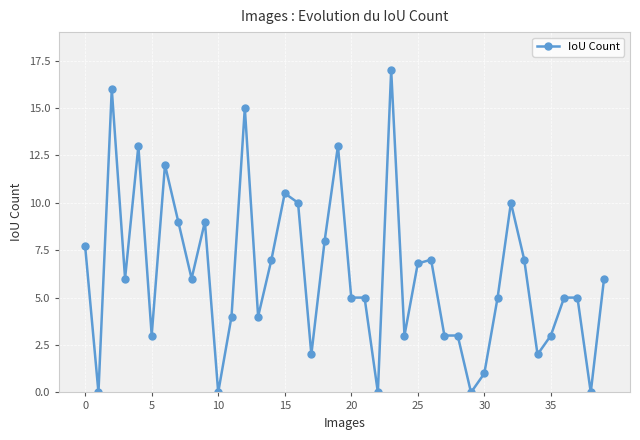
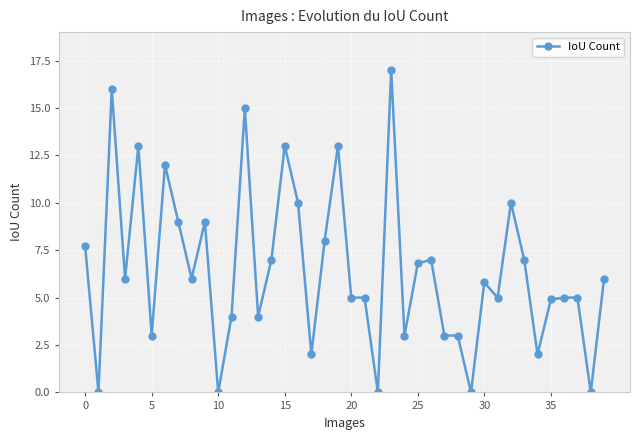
  {
    "0": 7.7,
    "5": 3.0,
    "10": 0.0,
-   "15": 10.5,
+   "15": 13.0,
    "20": 5.0,
    "25": 6.8,
-   "30": 1.0,
-   "35": 3.0
+   "30": 5.8,
+   "35": 4.9
  }
